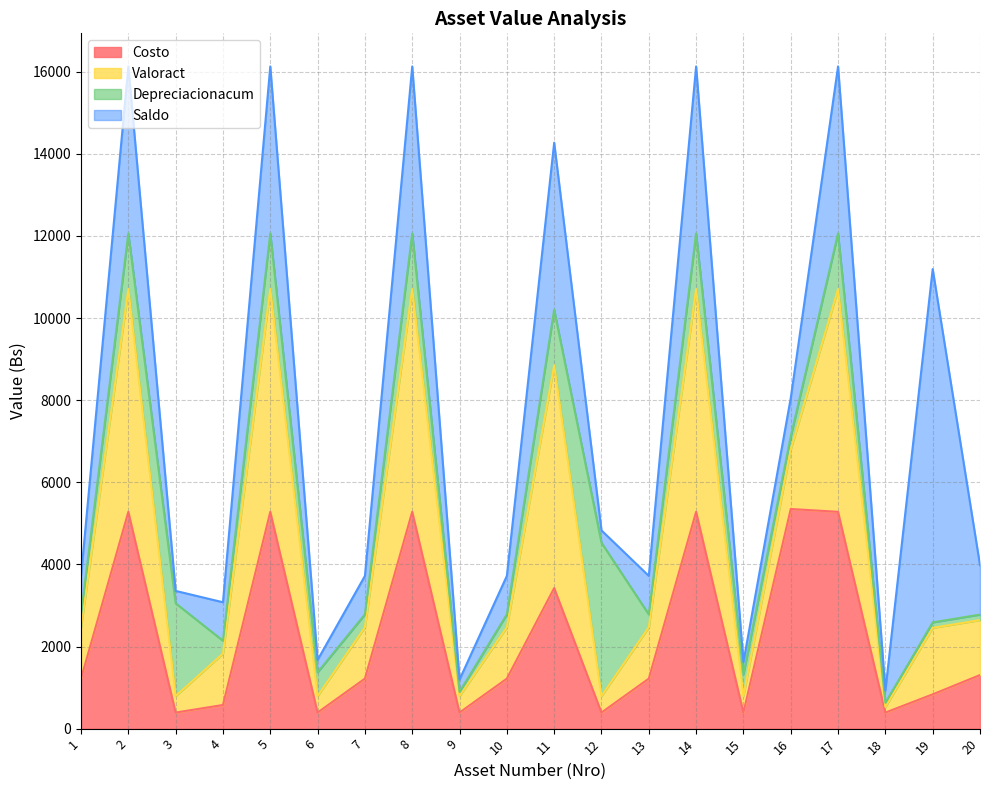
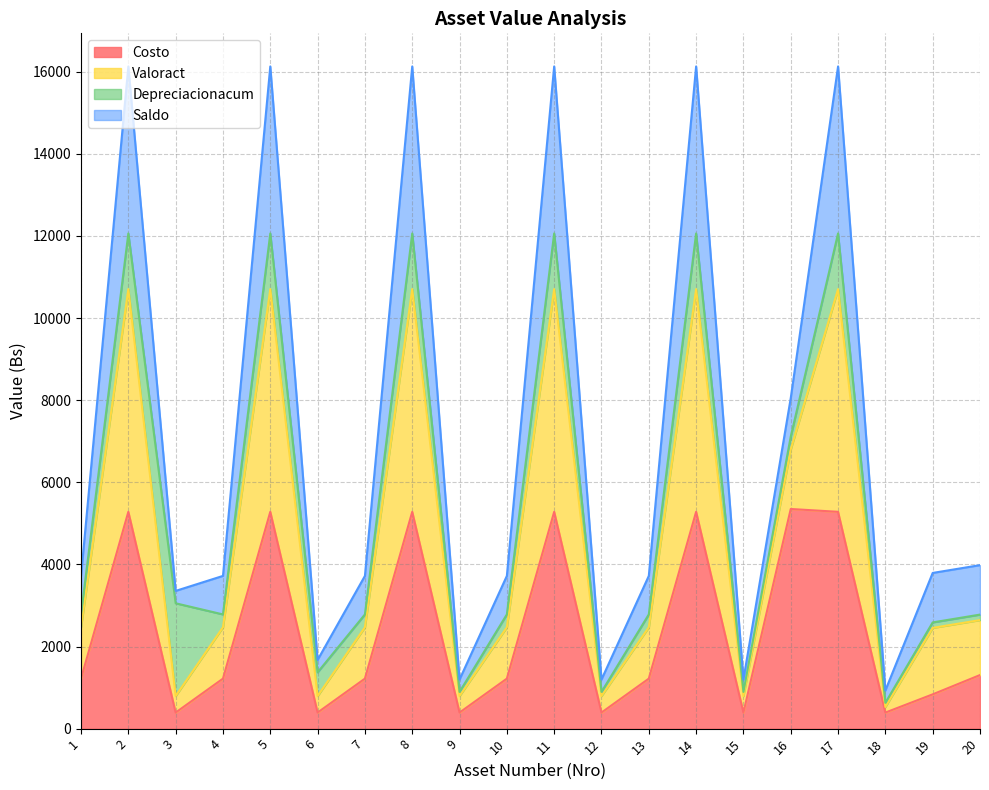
  {
    "Costo": {
      "1": 1200,
      "2": 5300,
      "3": 400,
-     "4": 600,
+     "4": 1200,
      "5": 5300,
      "6": 400,
      "7": 1200,
      "8": 5300,
      "9": 400,
      "10": 1200,
-     "11": 3400,
+     "11": 5300,
      "12": 400,
      "13": 1200,
      "14": 5300,
      "15": 400,
      "16": 5400,
      "17": 5300,
      "18": 400,
      "19": 800,
      "20": 1300
    },
    "Valoract": {
      "1": 1300,
      "2": 5400,
      "3": 400,
      "4": 1300,
      "5": 5400,
      "6": 400,
      "7": 1300,
      "8": 5400,
      "9": 400,
      "10": 1300,
      "11": 5400,
      "12": 400,
      "13": 1300,
      "14": 5400,
      "15": 400,
      "16": 1500,
      "17": 5400,
      "18": 100,
      "19": 1600,
      "20": 1300
    },
    "Depreciacionacum": {
      "1": 300,
      "2": 1400,
      "3": 2300,
      "4": 300,
      "5": 1400,
      "6": 600,
      "7": 300,
      "8": 1400,
      "9": 100,
      "10": 300,
      "11": 1400,
-     "12": 3700,
+     "12": 100,
      "13": 300,
      "14": 1400,
-     "15": 500,
+     "15": 100,
      "16": 300,
      "17": 1400,
      "18": 100,
      "19": 100,
      "20": 100
    },
    "Saldo": {
      "1": 900,
      "3": 300,
      "4": 900,
      "5": 4100,
      "6": 300,
      "7": 900,
      "8": 4100,
      "9": 300,
      "10": 900,
      "11": 4100,
      "12": 300,
      "13": 900,
      "14": 4100,
      "15": 300,
      "16": 900,
      "17": 4100,
      "18": 300,
-     "19": 8600,
+     "19": 1200,
      "20": 1200
    }
  }
